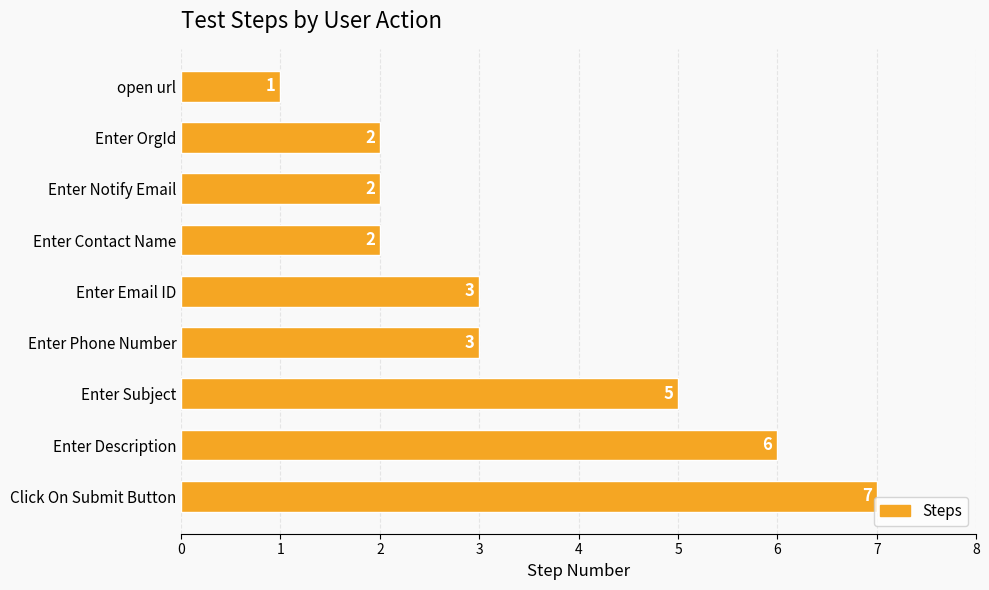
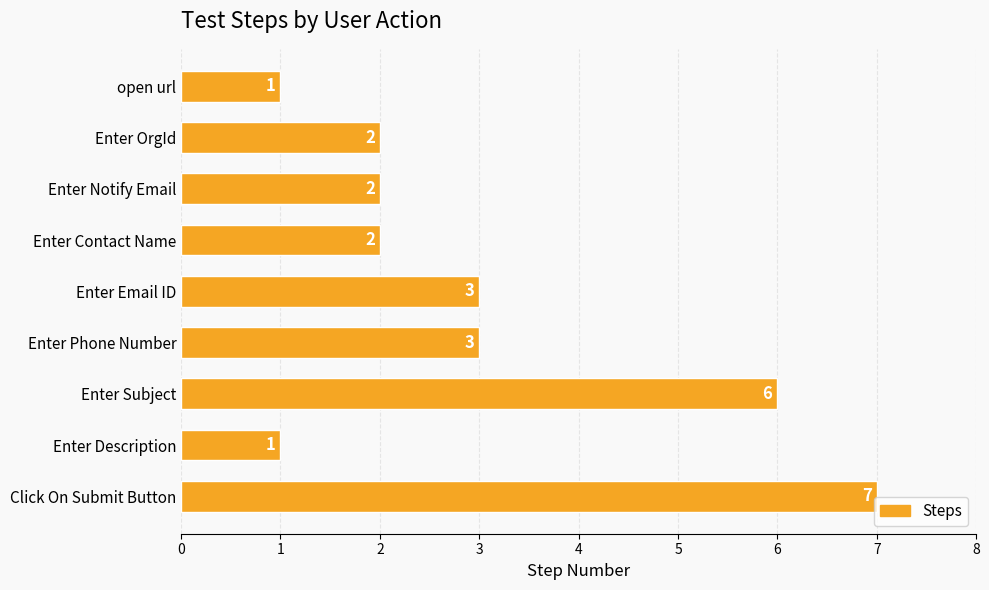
  {
    "open url": 1,
    "Enter OrgId": 2,
    "Enter Notify Email": 2,
    "Enter Contact Name": 2,
    "Enter Email ID": 3,
    "Enter Phone Number": 3,
-   "Enter Subject": 5,
-   "Enter Description": 6,
+   "Enter Subject": 6,
+   "Enter Description": 1,
    "Click On Submit Button": 7
  }
